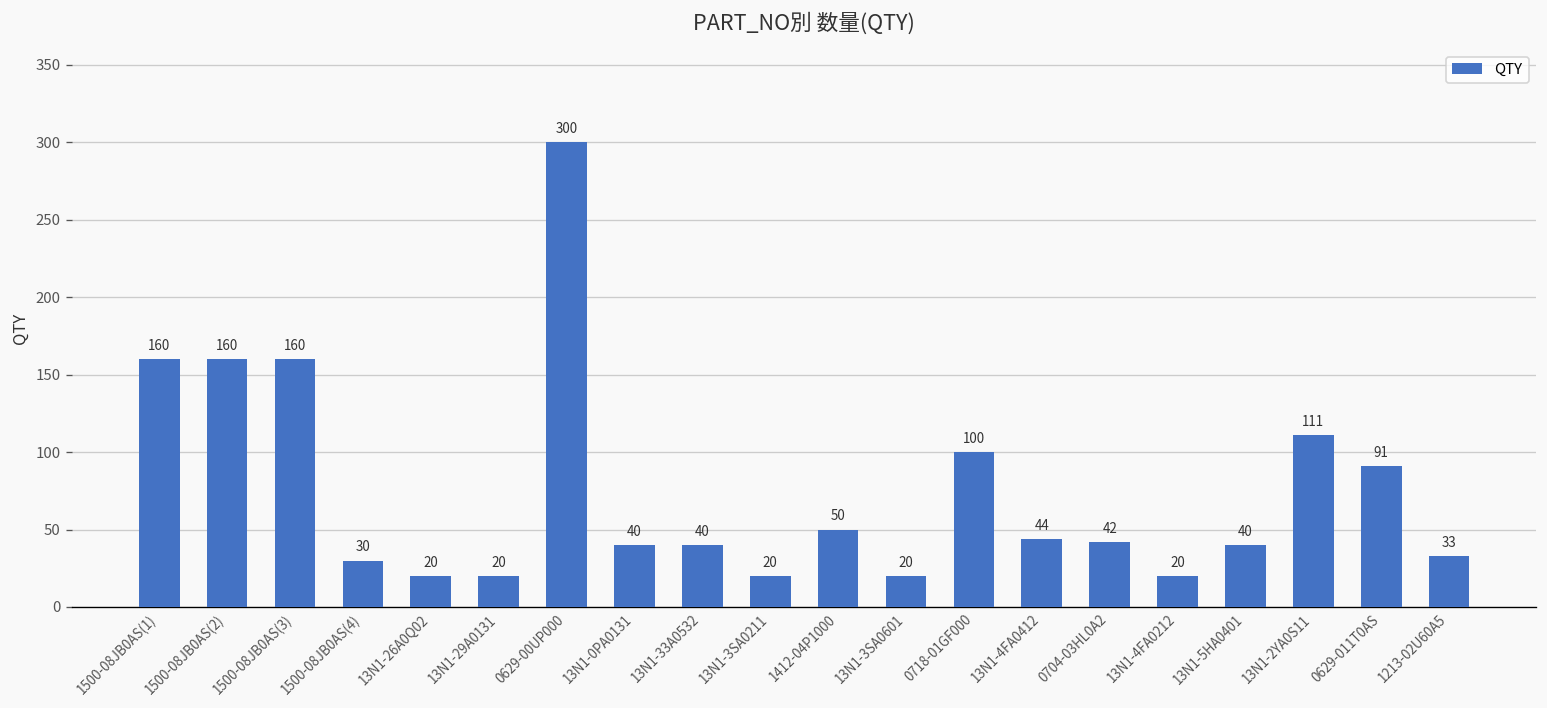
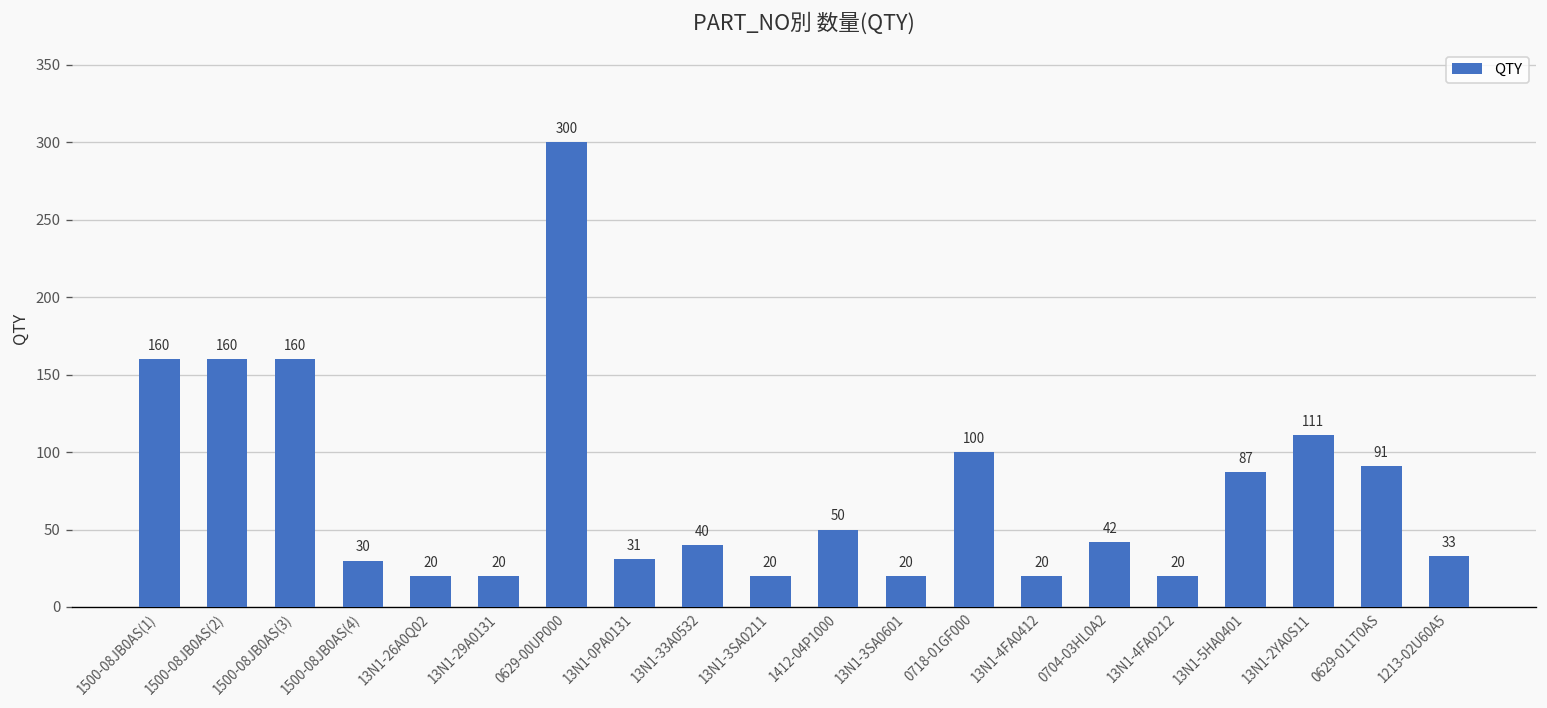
  {
    "1500-08JB0AS(1)": 160,
    "1500-08JB0AS(2)": 160,
    "1500-08JB0AS(3)": 160,
    "1500-08JB0AS(4)": 30,
    "13N1-26A0Q02": 20,
    "13N1-29A0131": 20,
    "0629-00UP000": 300,
-   "13N1-0PA0131": 40,
+   "13N1-0PA0131": 31,
    "13N1-33A0532": 40,
    "13N1-3SA0211": 20,
    "1412-04P1000": 50,
    "13N1-3SA0601": 20,
    "0718-01GF000": 100,
-   "13N1-4FA0412": 44,
+   "13N1-4FA0412": 20,
    "0704-03HL0A2": 42,
    "13N1-4FA0212": 20,
-   "13N1-5HA0401": 40,
+   "13N1-5HA0401": 87,
    "13N1-2YA0S11": 111,
    "0629-011T0AS": 91,
    "1213-02U60A5": 33
  }
